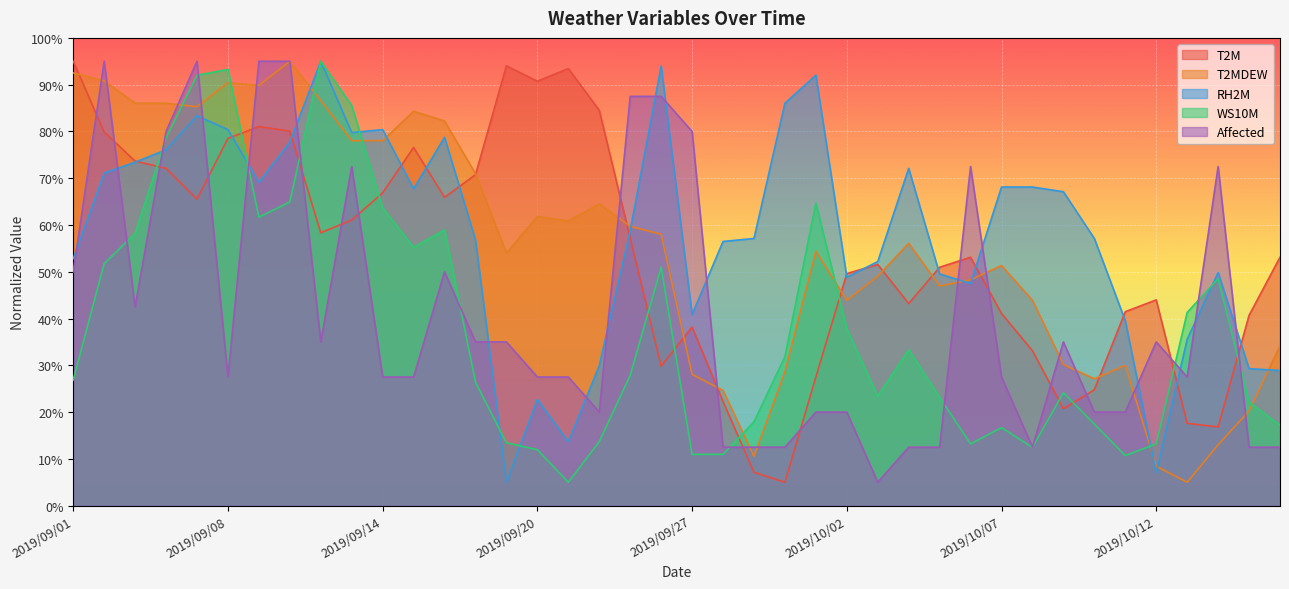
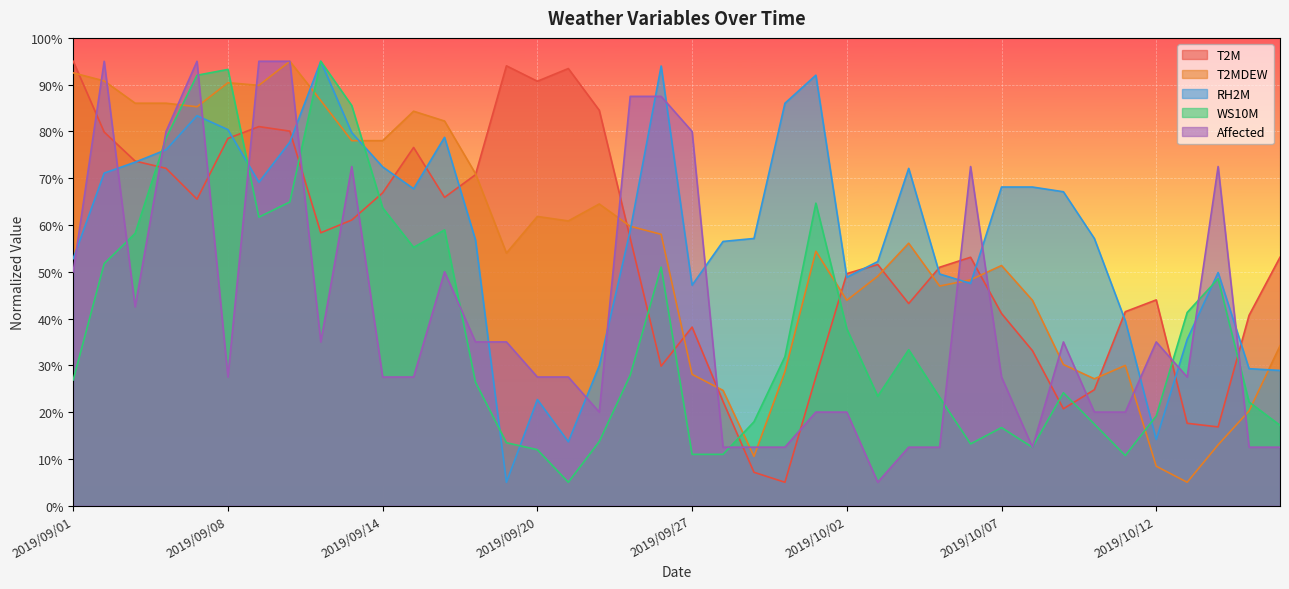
  {
    "RH2M": {
      "2019/09/01": "53%",
      "2019/09/08": "80%",
-     "2019/09/14": "80%",
+     "2019/09/14": "72%",
      "2019/09/20": "23%",
-     "2019/09/27": "41%",
+     "2019/09/27": "47%",
      "2019/10/02": "49%",
      "2019/10/07": "68%",
-     "2019/10/12": "7%"
+     "2019/10/12": "14%"
    },
    "WS10M": {
      "2019/09/01": "27%",
      "2019/09/08": "93%",
      "2019/09/14": "64%",
      "2019/09/20": "12%",
      "2019/09/27": "11%",
      "2019/10/02": "38%",
      "2019/10/07": "17%",
-     "2019/10/12": "13%"
+     "2019/10/12": "19%"
    },
    "Affected": {
      "2019/09/01": "50%",
      "2019/09/08": "28%",
      "2019/09/14": "28%",
      "2019/09/20": "28%",
      "2019/09/27": "80%",
      "2019/10/02": "20%",
      "2019/10/07": "28%",
      "2019/10/12": "35%"
    }
  }
